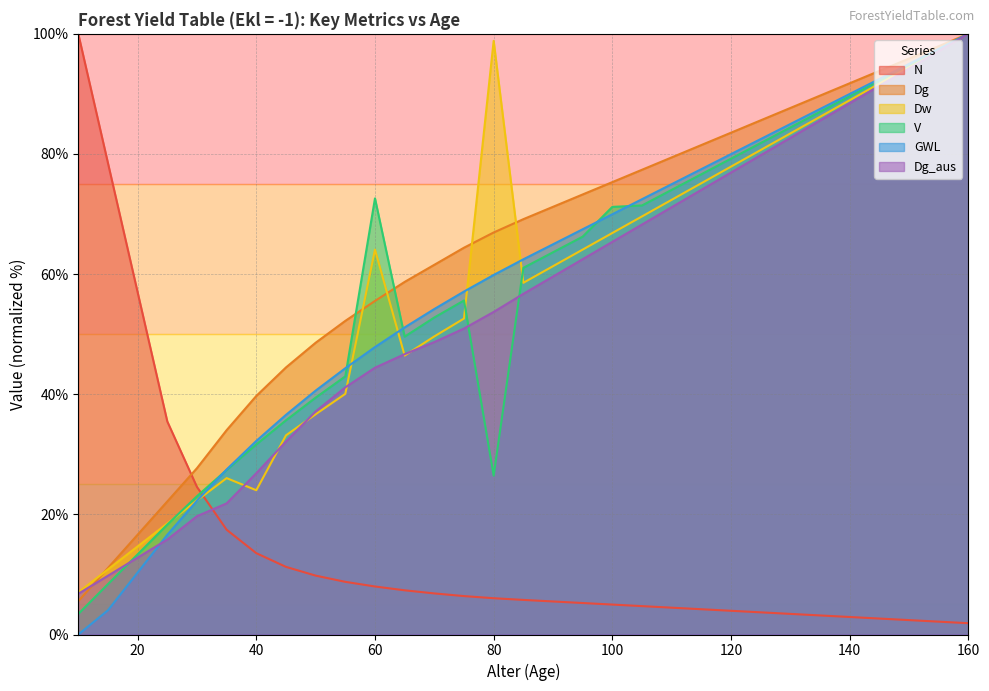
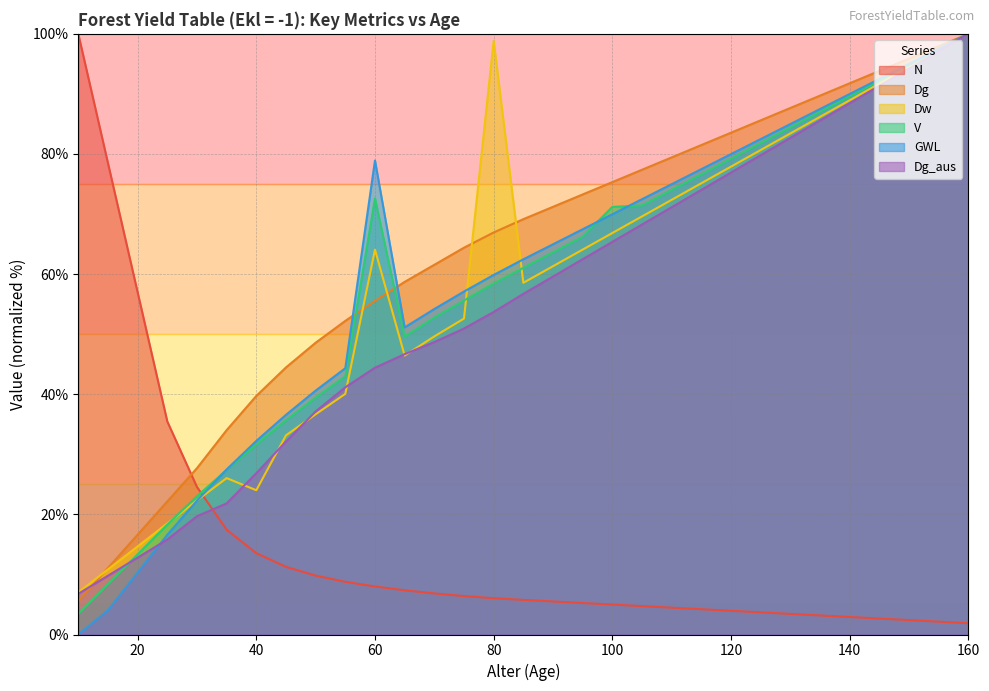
  {
    "Dw": {
      "20": "15%",
      "40": "24%",
      "60": "64%",
      "80": "99%",
      "100": "67%",
      "120": "78%",
      "140": "89%"
    },
    "V": {
      "20": "13%",
      "40": "32%",
      "60": "73%",
-     "80": "26%",
+     "80": "58%",
      "100": "71%",
      "120": "79%"
    },
    "GWL": {
      "20": "10%",
      "40": "32%",
-     "60": "48%",
+     "60": "79%",
      "80": "60%",
      "100": "70%",
      "120": "80%"
    },
    "Dg_aus": {
      "20": "13%",
      "40": "27%",
      "60": "44%",
      "80": "54%",
      "100": "65%",
      "120": "77%",
      "140": "88%"
    }
  }
